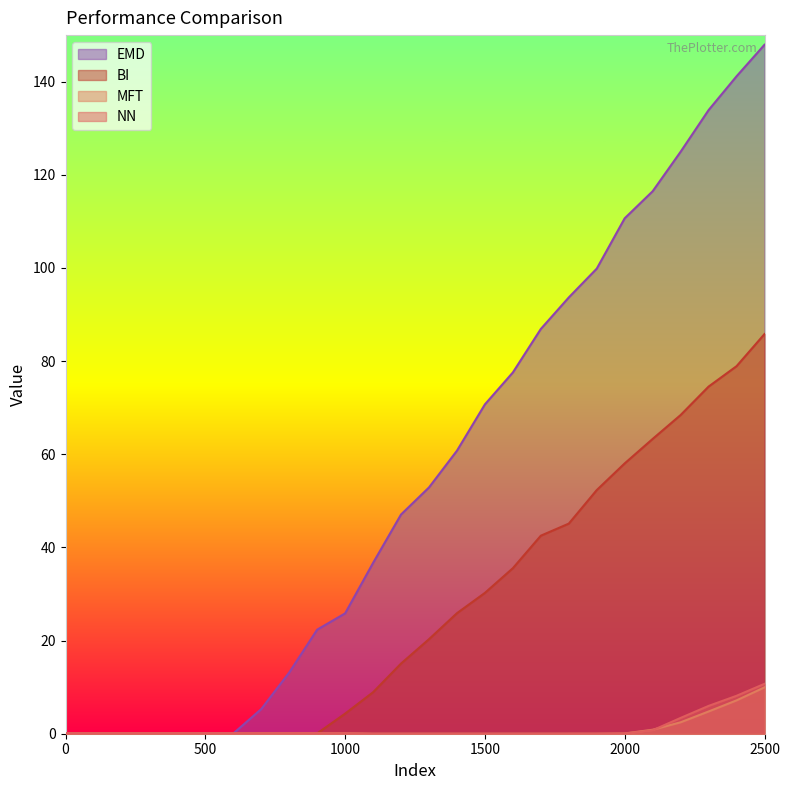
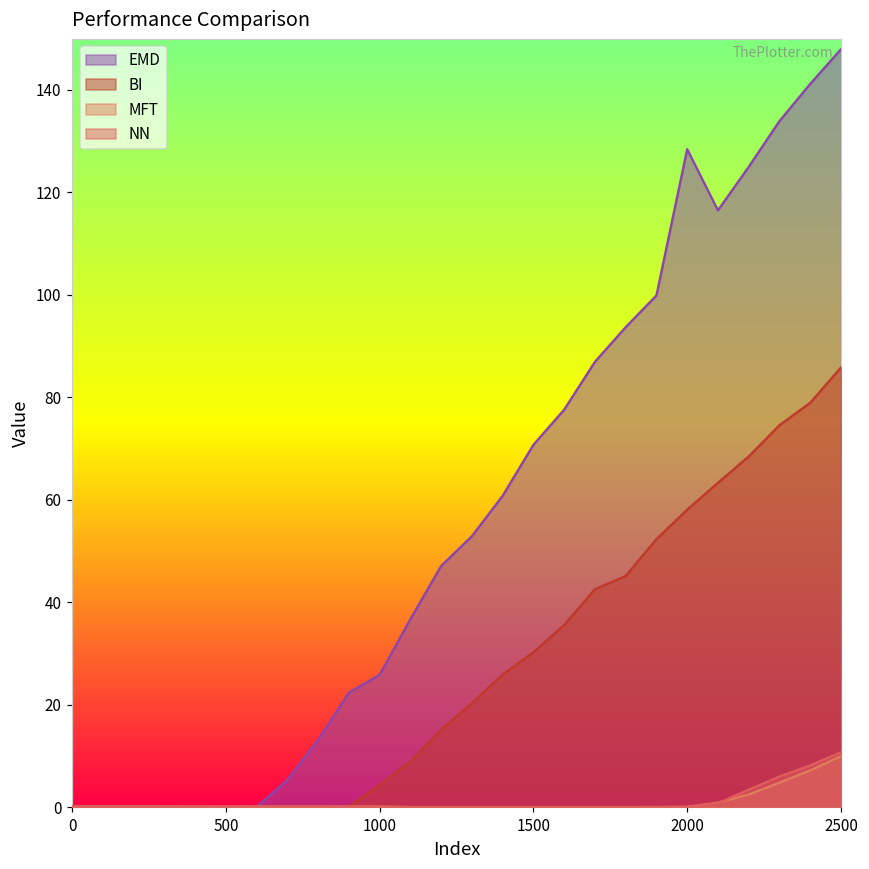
  {
    "EMD": {
      "1000": 26,
      "1500": 71,
-     "2000": 111,
+     "2000": 128,
      "2500": 148
    }
  }
